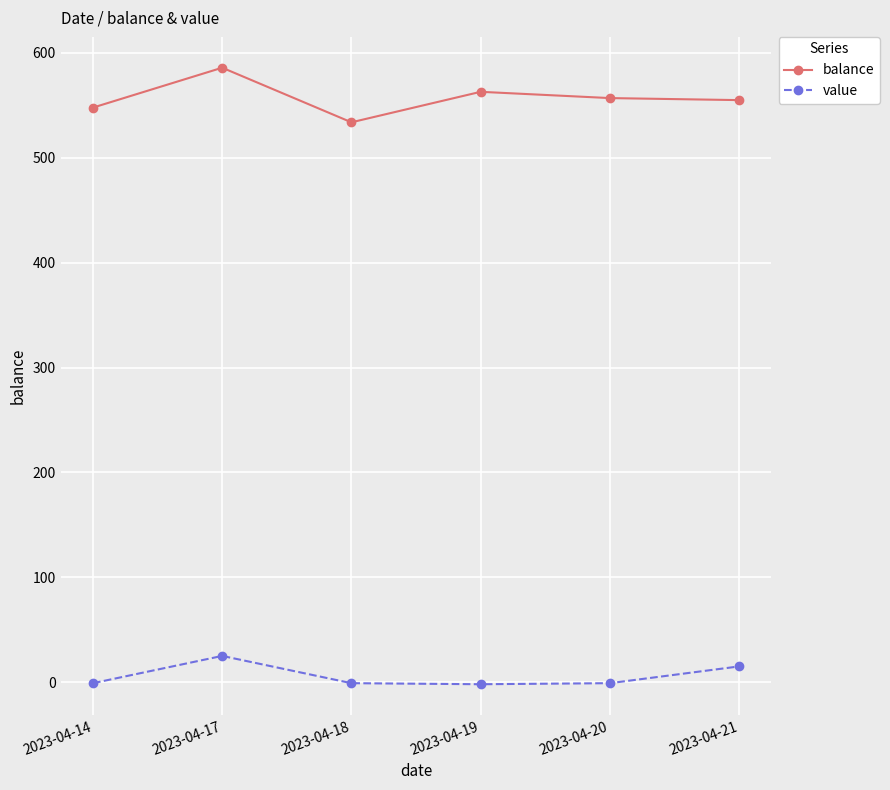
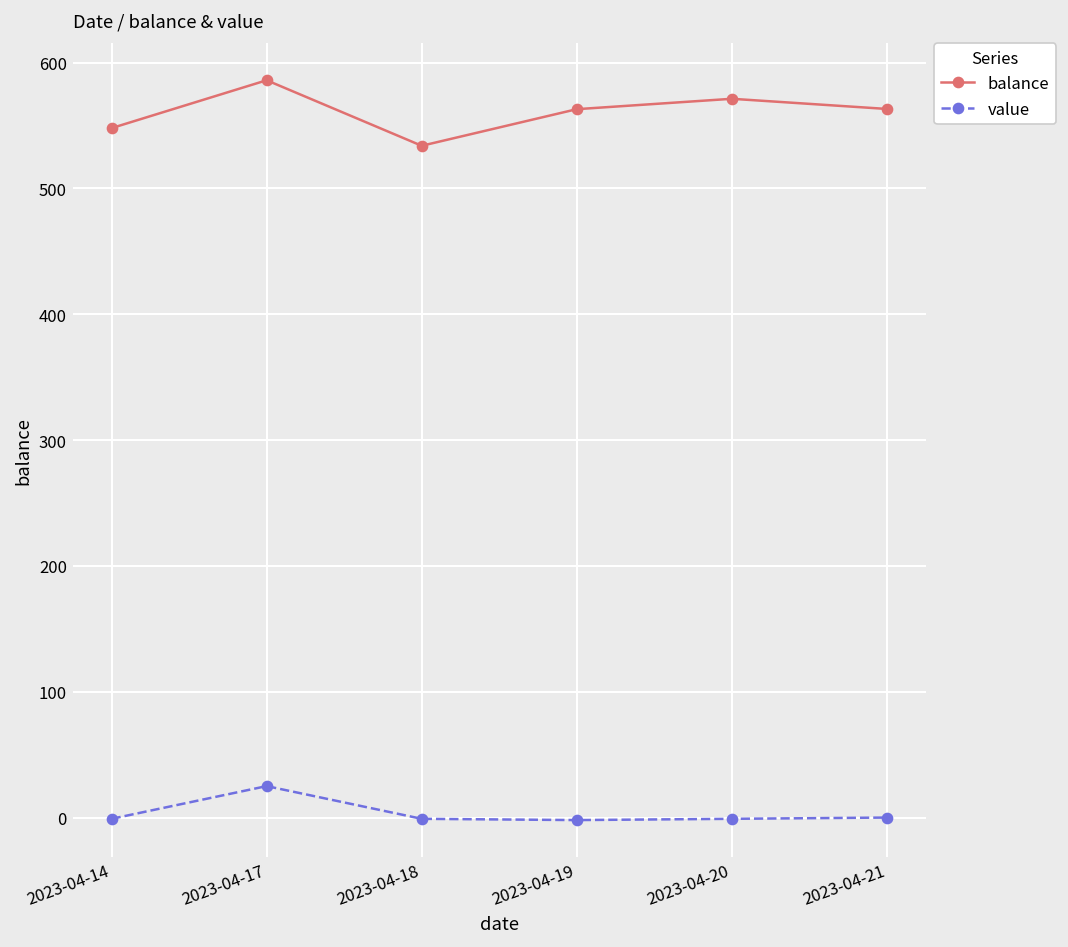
  {
    "balance": {
      "2023-04-14": 548,
      "2023-04-17": 586,
      "2023-04-18": 534,
      "2023-04-19": 563,
-     "2023-04-20": 557,
-     "2023-04-21": 555
+     "2023-04-20": 571,
+     "2023-04-21": 563
    },
    "value": {
      "2023-04-14": -1,
      "2023-04-17": 25,
      "2023-04-18": -1,
      "2023-04-19": -2,
      "2023-04-20": -1,
-     "2023-04-21": 15
+     "2023-04-21": 0
    }
  }
